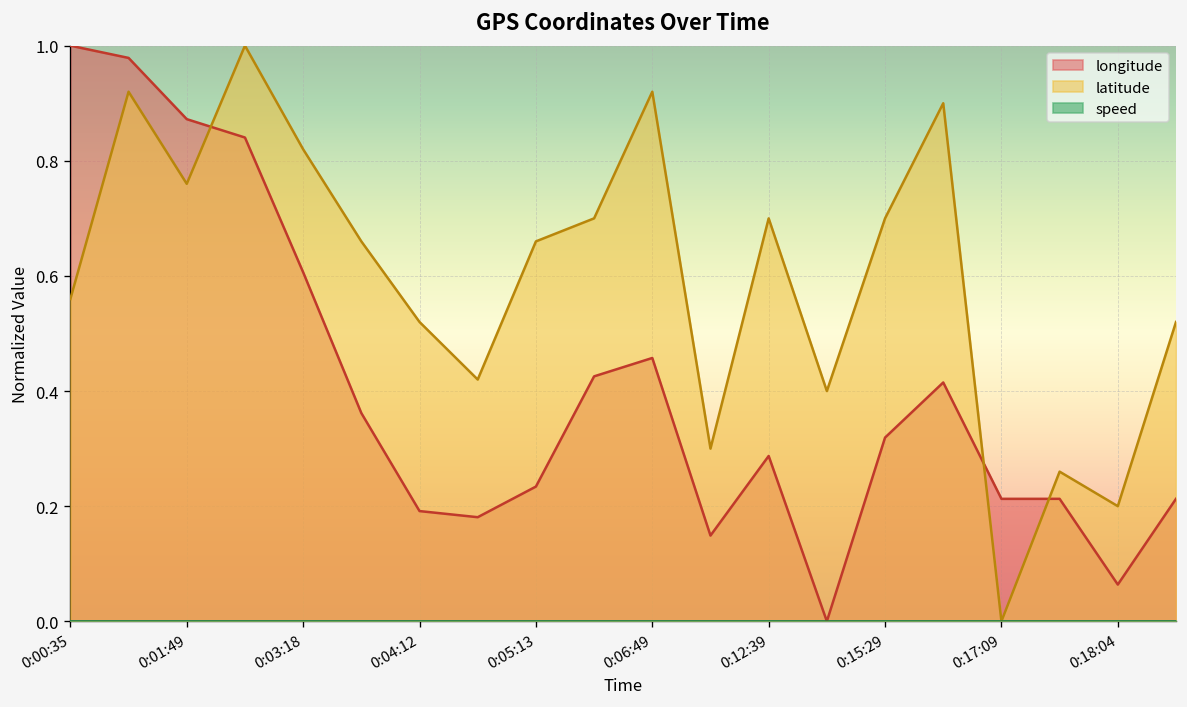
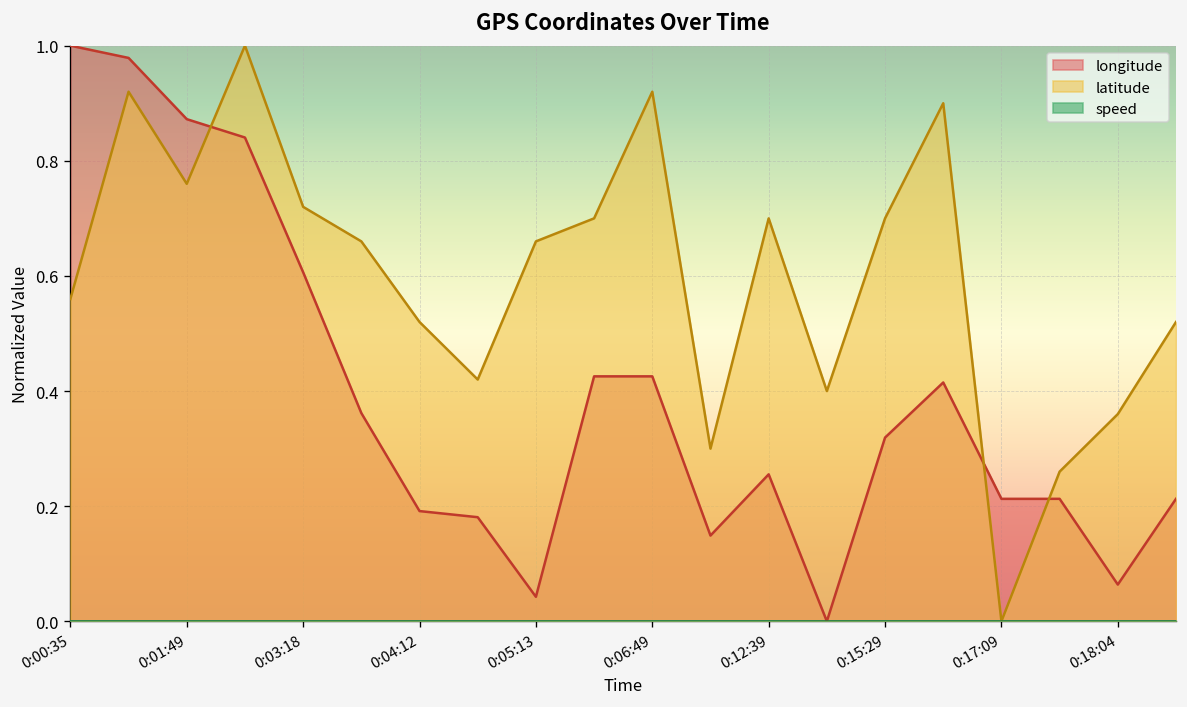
  {
    "longitude": {
      "0:00:35": 1.00,
      "0:01:49": 0.87,
      "0:03:18": 0.61,
      "0:04:12": 0.19,
-     "0:05:13": 0.23,
-     "0:06:49": 0.46,
-     "0:12:39": 0.29,
+     "0:05:13": 0.04,
+     "0:06:49": 0.43,
+     "0:12:39": 0.26,
      "0:15:29": 0.32,
      "0:17:09": 0.21,
      "0:18:04": 0.06
    },
    "latitude": {
      "0:00:35": 0.56,
      "0:01:49": 0.76,
-     "0:03:18": 0.82,
+     "0:03:18": 0.72,
      "0:04:12": 0.52,
      "0:05:13": 0.66,
      "0:06:49": 0.92,
      "0:12:39": 0.70,
      "0:15:29": 0.70,
-     "0:18:04": 0.20
+     "0:18:04": 0.36
    },
    "speed": {
      "0:00:35": 0.00,
      "0:01:49": 0.00,
      "0:03:18": 0.00,
      "0:04:12": 0.00,
      "0:05:13": 0.00,
      "0:06:49": 0.00,
      "0:12:39": 0.00,
      "0:15:29": 0.00,
      "0:18:04": 0.00
    }
  }
